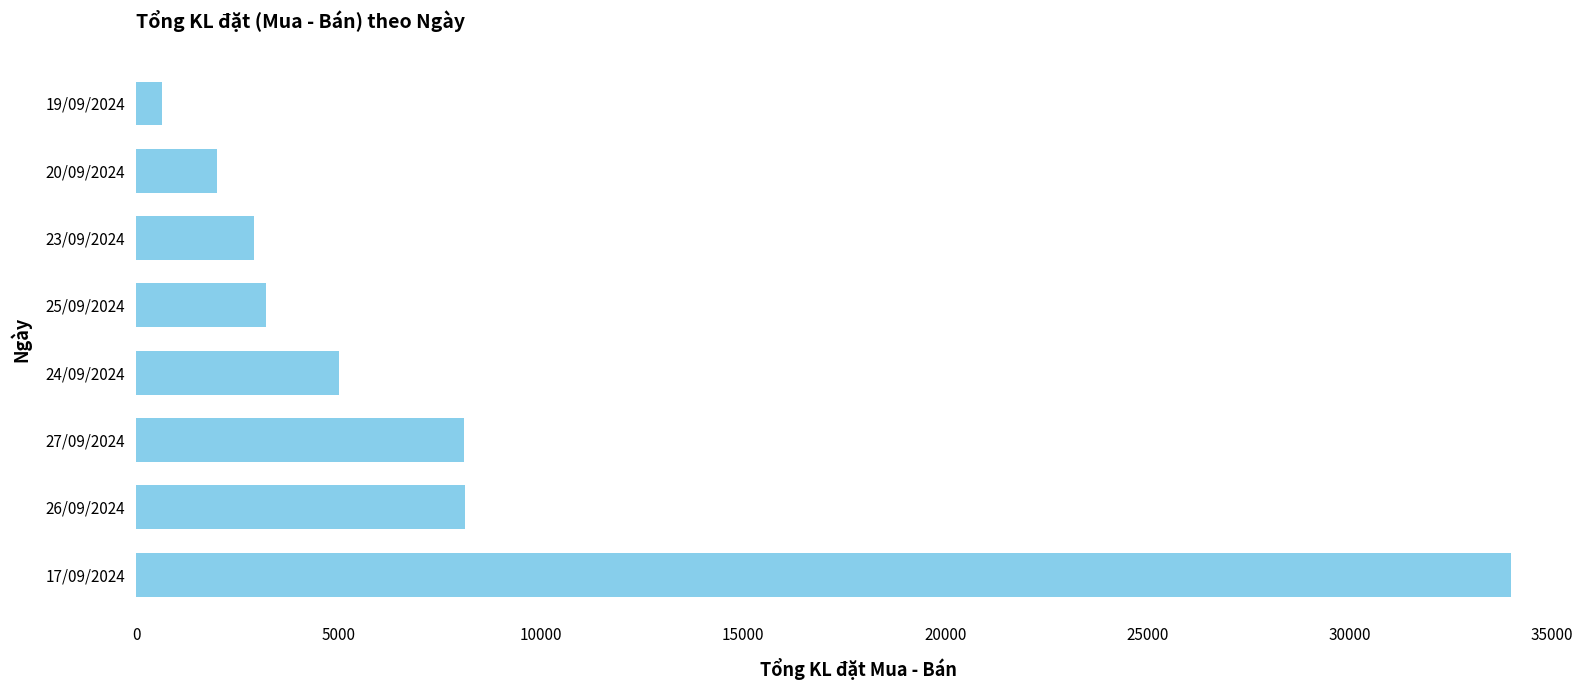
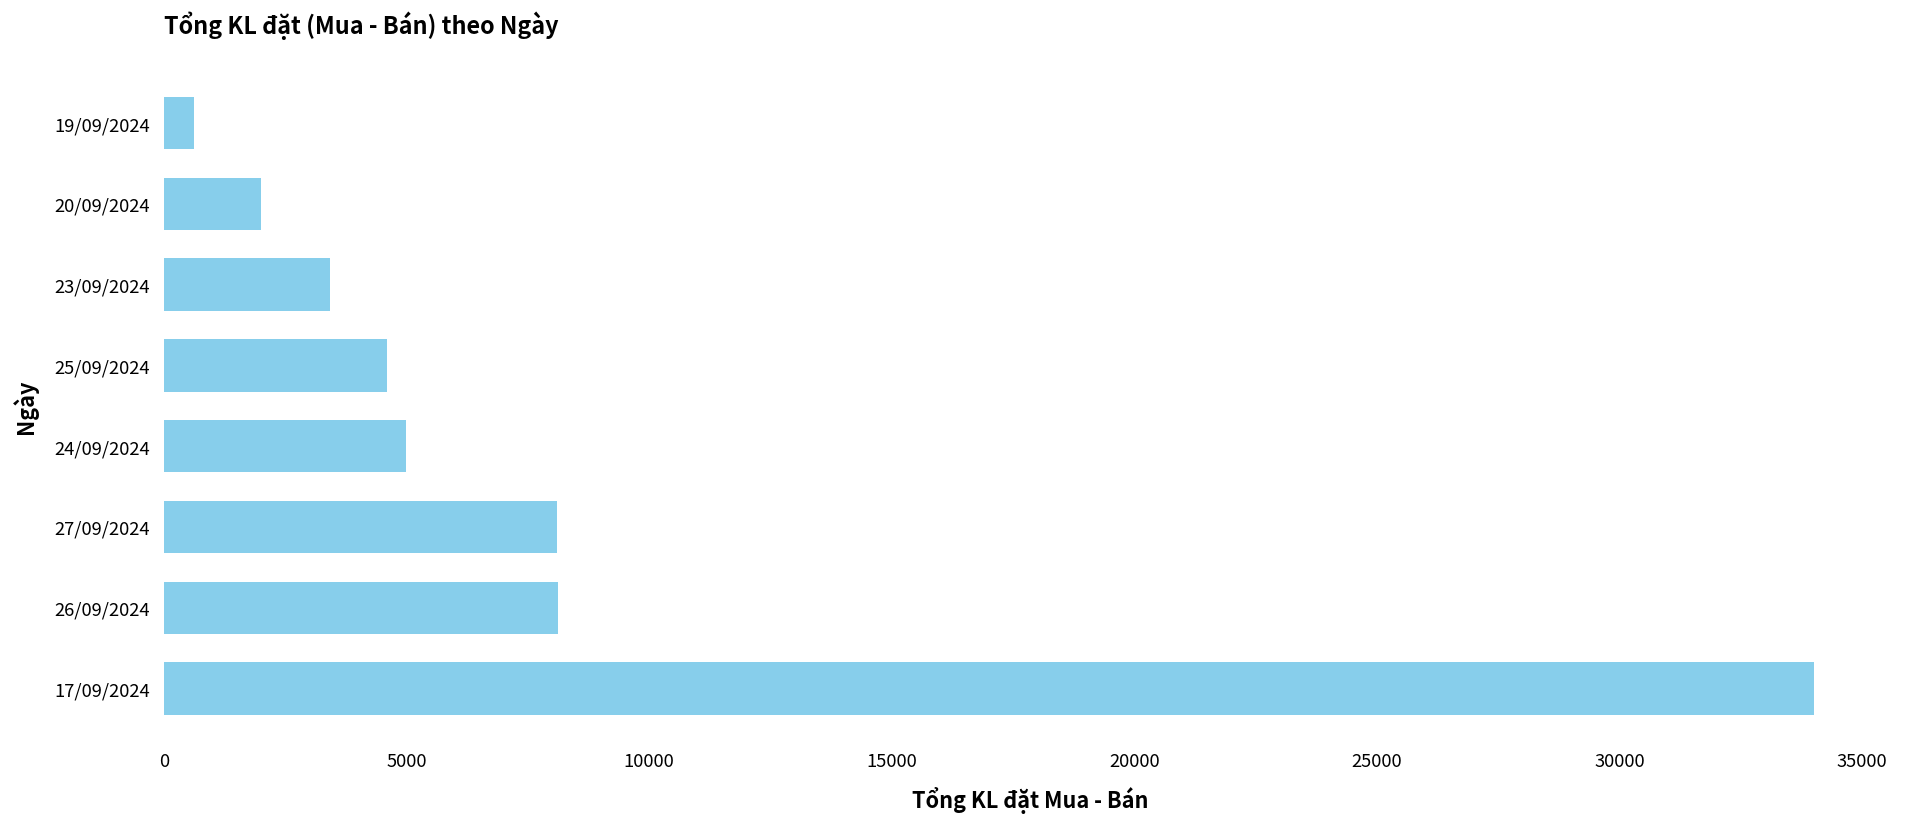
  {
    "19/09/2024": 600,
    "20/09/2024": 2000,
-   "23/09/2024": 2900,
-   "25/09/2024": 3200,
+   "23/09/2024": 3400,
+   "25/09/2024": 4600,
    "24/09/2024": 5000,
    "27/09/2024": 8100,
    "26/09/2024": 8100,
    "17/09/2024": 34000
  }
